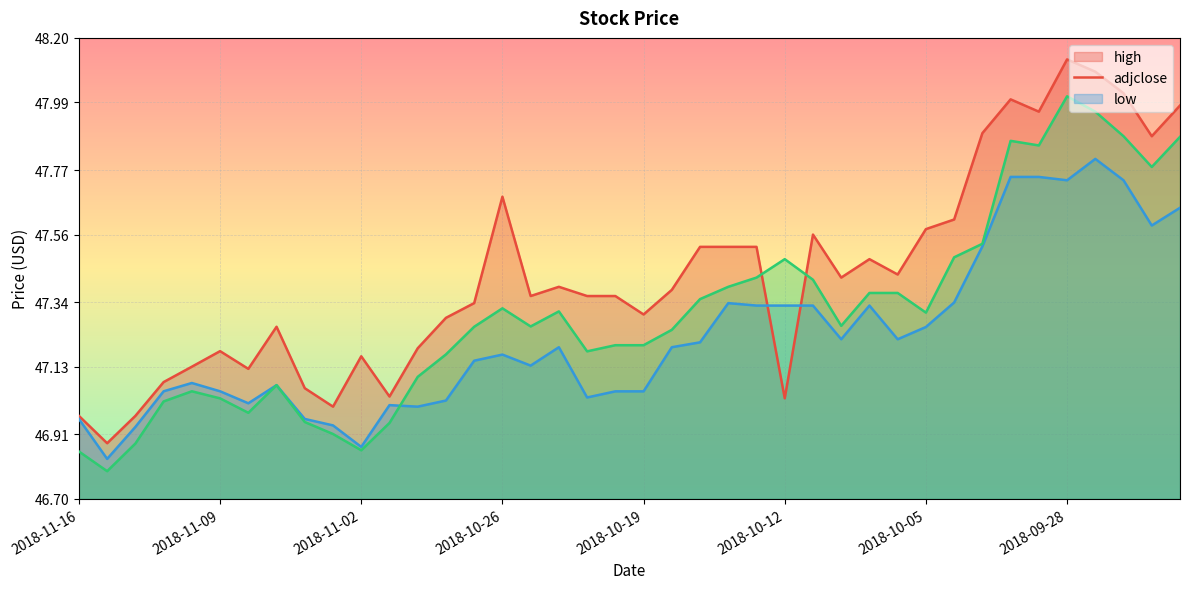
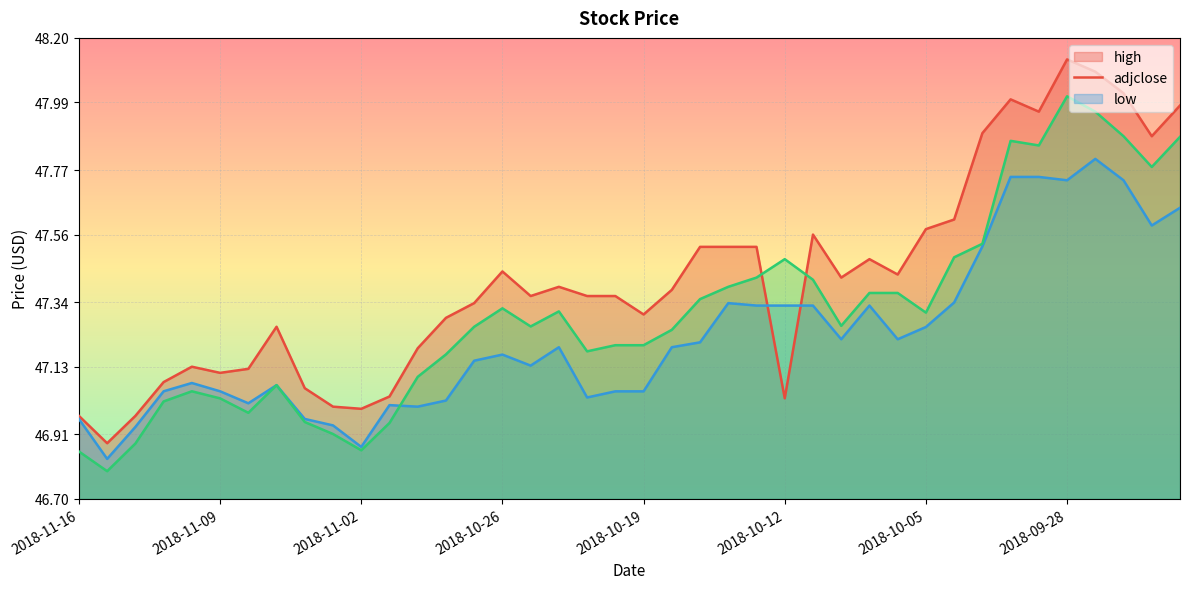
  {
    "high": {
      "2018-11-16": 46.97,
-     "2018-11-09": 47.18,
-     "2018-11-02": 47.16,
-     "2018-10-26": 47.68,
+     "2018-11-09": 47.11,
+     "2018-11-02": 46.99,
+     "2018-10-26": 47.44,
      "2018-10-19": 47.30,
      "2018-10-12": 47.03,
      "2018-10-05": 47.58,
      "2018-09-28": 48.13
    }
  }
